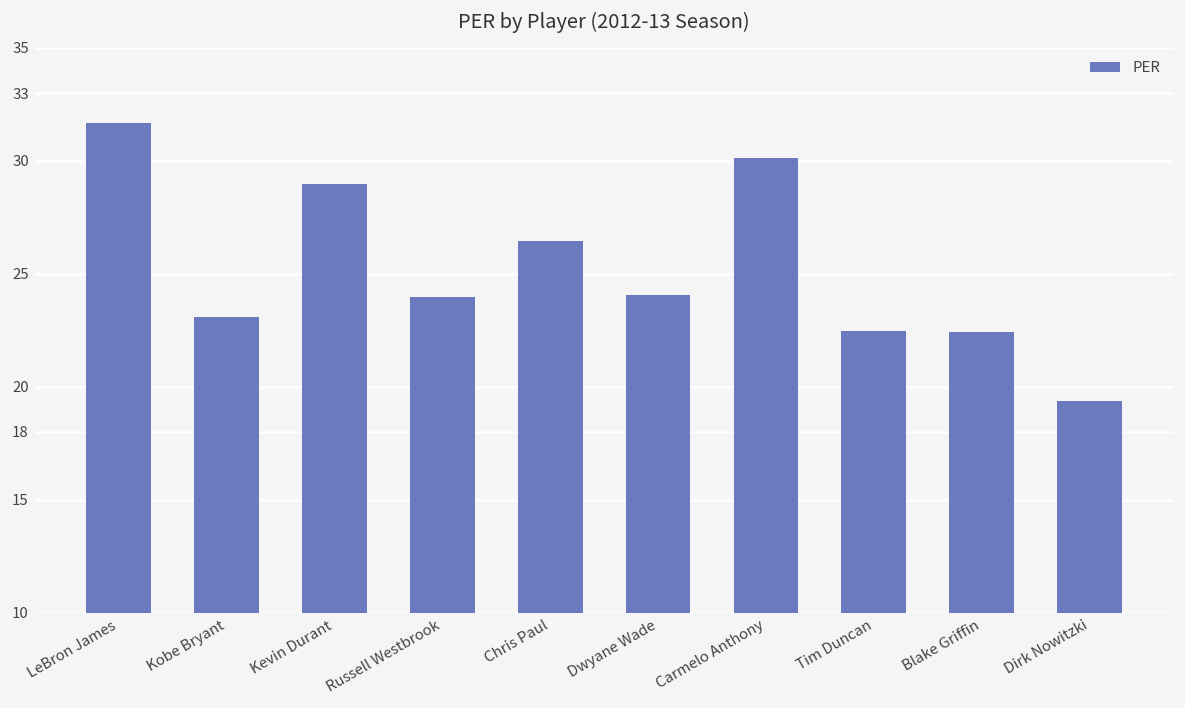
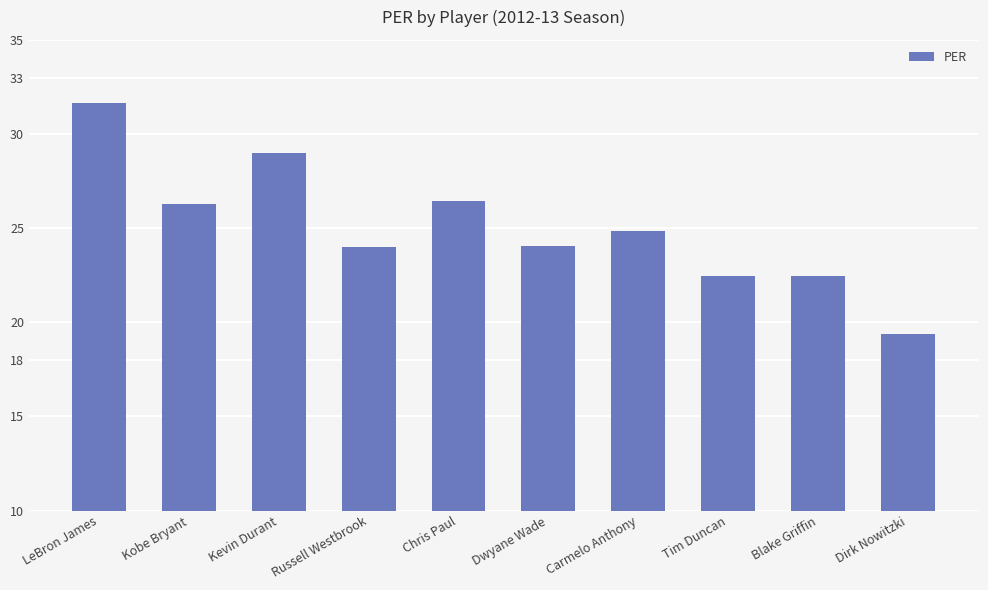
  {
    "LeBron James": 31.7,
-   "Kobe Bryant": 23.1,
+   "Kobe Bryant": 26.3,
    "Kevin Durant": 29.0,
    "Russell Westbrook": 24.0,
    "Chris Paul": 26.4,
    "Dwyane Wade": 24.0,
-   "Carmelo Anthony": 30.1,
+   "Carmelo Anthony": 24.8,
    "Tim Duncan": 22.5,
    "Blake Griffin": 22.4,
    "Dirk Nowitzki": 19.4
  }
